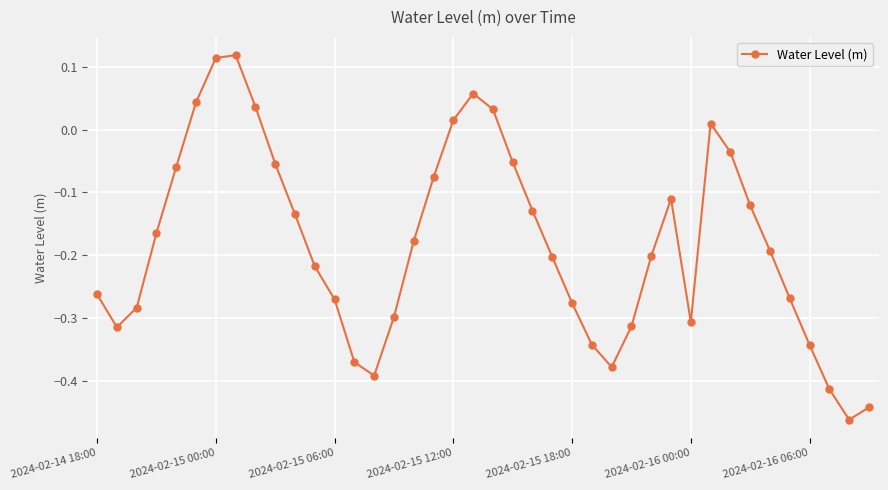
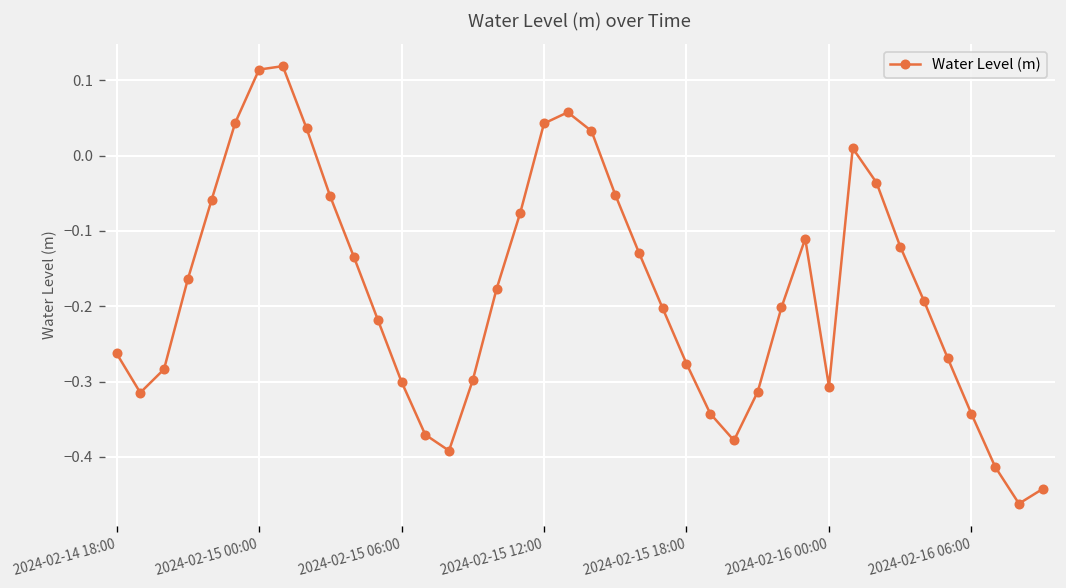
  {
    "2024-02-14 18:00": -0.26,
    "2024-02-15 00:00": 0.11,
-   "2024-02-15 06:00": -0.27,
-   "2024-02-15 12:00": 0.02,
+   "2024-02-15 06:00": -0.30,
+   "2024-02-15 12:00": 0.04,
    "2024-02-15 18:00": -0.28,
    "2024-02-16 00:00": -0.31,
    "2024-02-16 06:00": -0.34
  }
